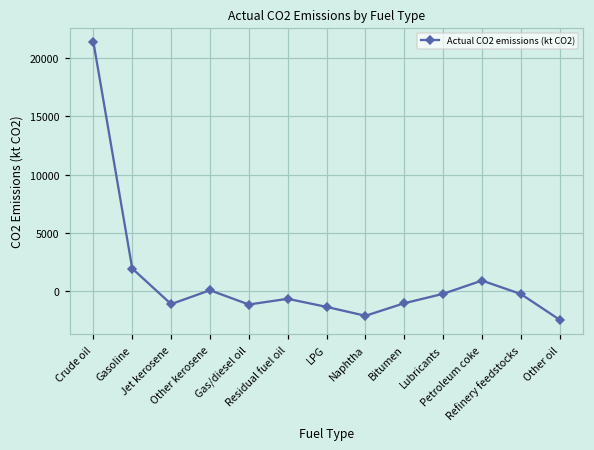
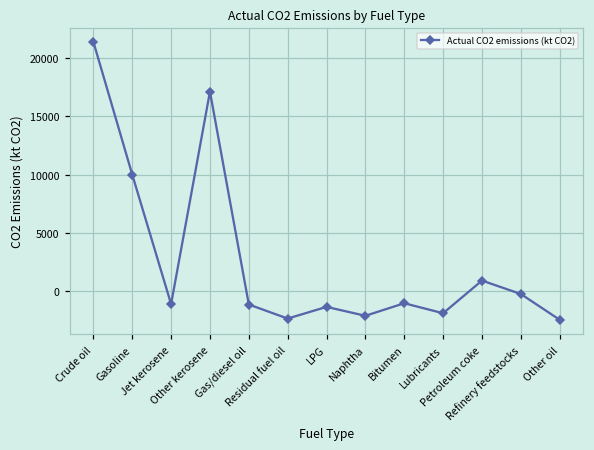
  {
    "Crude oil": 21400,
-   "Gasoline": 1900,
+   "Gasoline": 10000,
    "Jet kerosene": -1100,
-   "Other kerosene": 100,
+   "Other kerosene": 17100,
    "Gas/diesel oil": -1200,
-   "Residual fuel oil": -700,
+   "Residual fuel oil": -2400,
    "LPG": -1400,
    "Naphtha": -2100,
    "Bitumen": -1100,
-   "Lubricants": -300,
+   "Lubricants": -1900,
    "Petroleum coke": 900,
    "Refinery feedstocks": -300,
    "Other oil": -2500
  }
